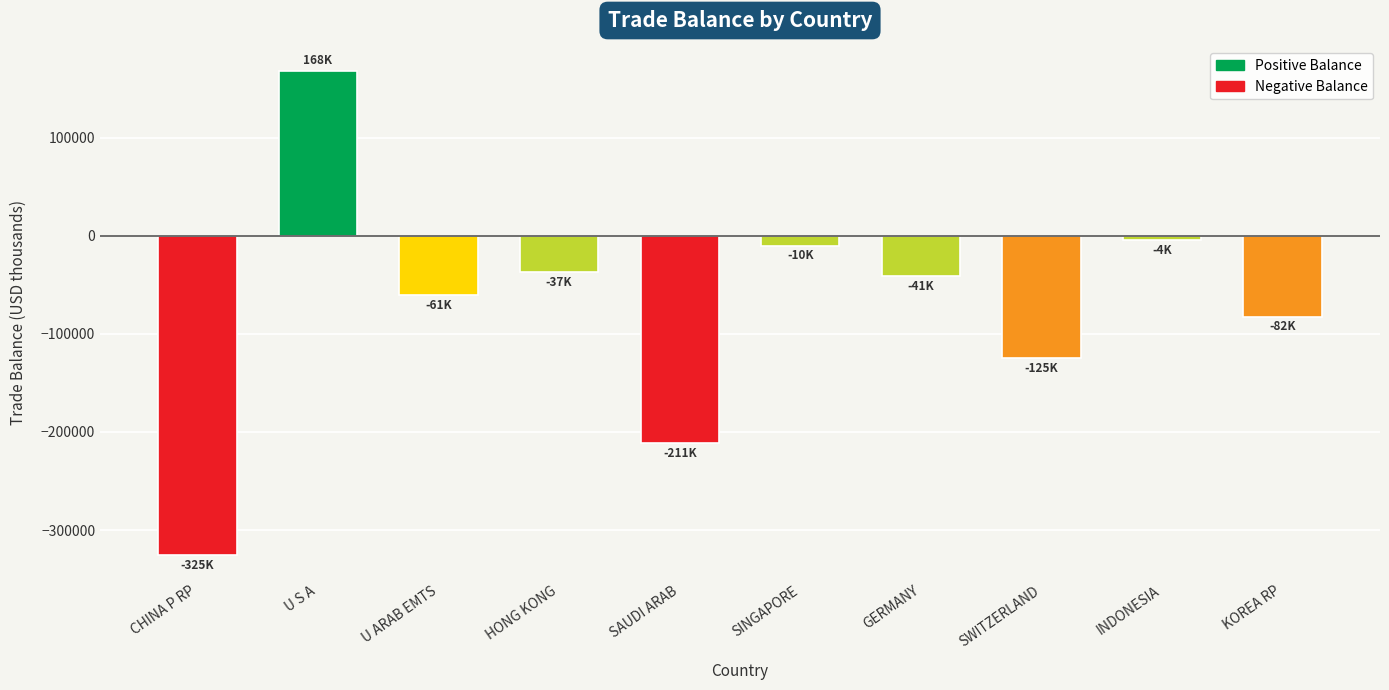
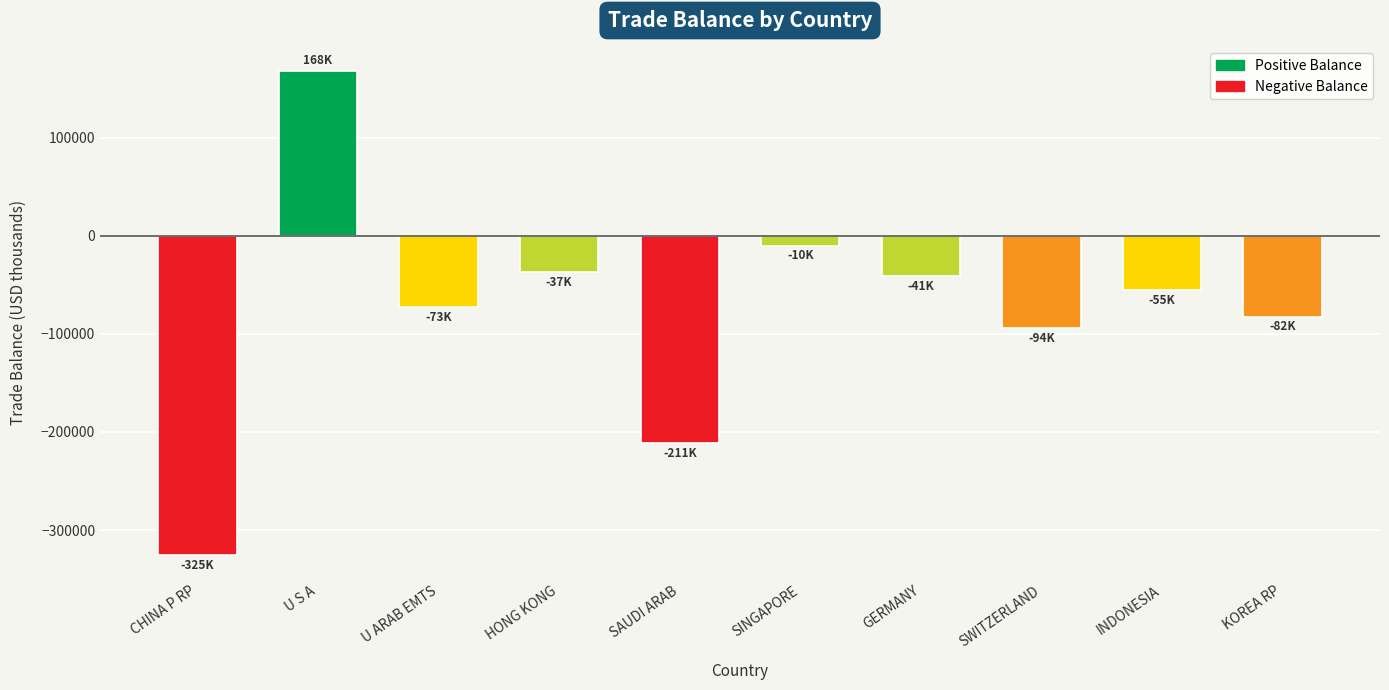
  {
    "CHINA P RP": "-325K",
    "U S A": "168K",
-   "U ARAB EMTS": "-61K",
+   "U ARAB EMTS": "-73K",
    "HONG KONG": "-37K",
    "SAUDI ARAB": "-211K",
    "SINGAPORE": "-10K",
    "GERMANY": "-41K",
-   "SWITZERLAND": "-125K",
-   "INDONESIA": "-4K",
+   "SWITZERLAND": "-94K",
+   "INDONESIA": "-55K",
    "KOREA RP": "-82K"
  }
